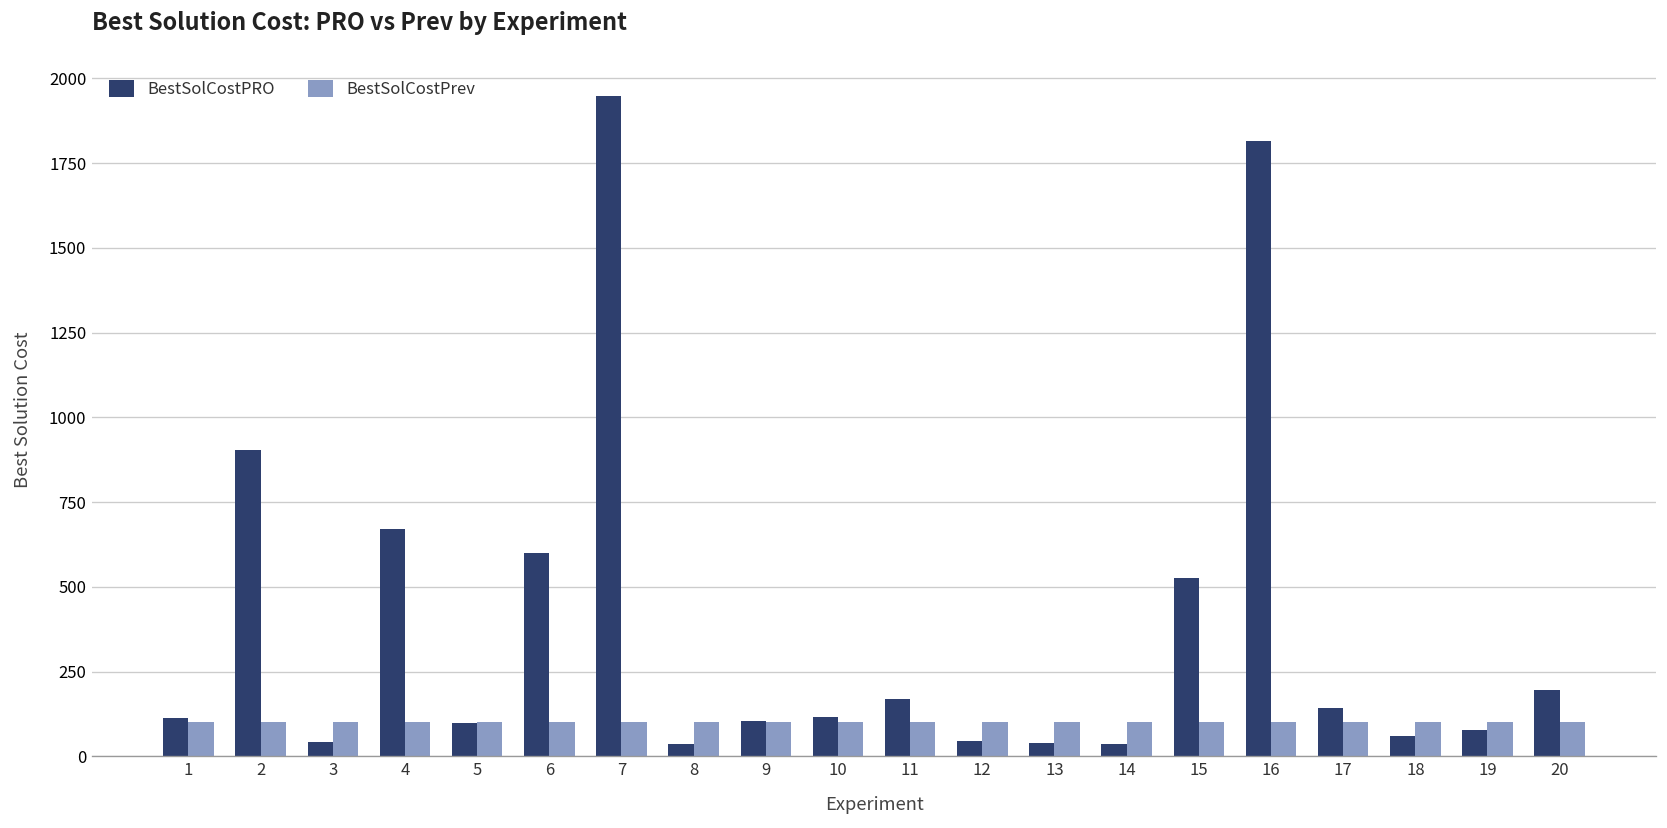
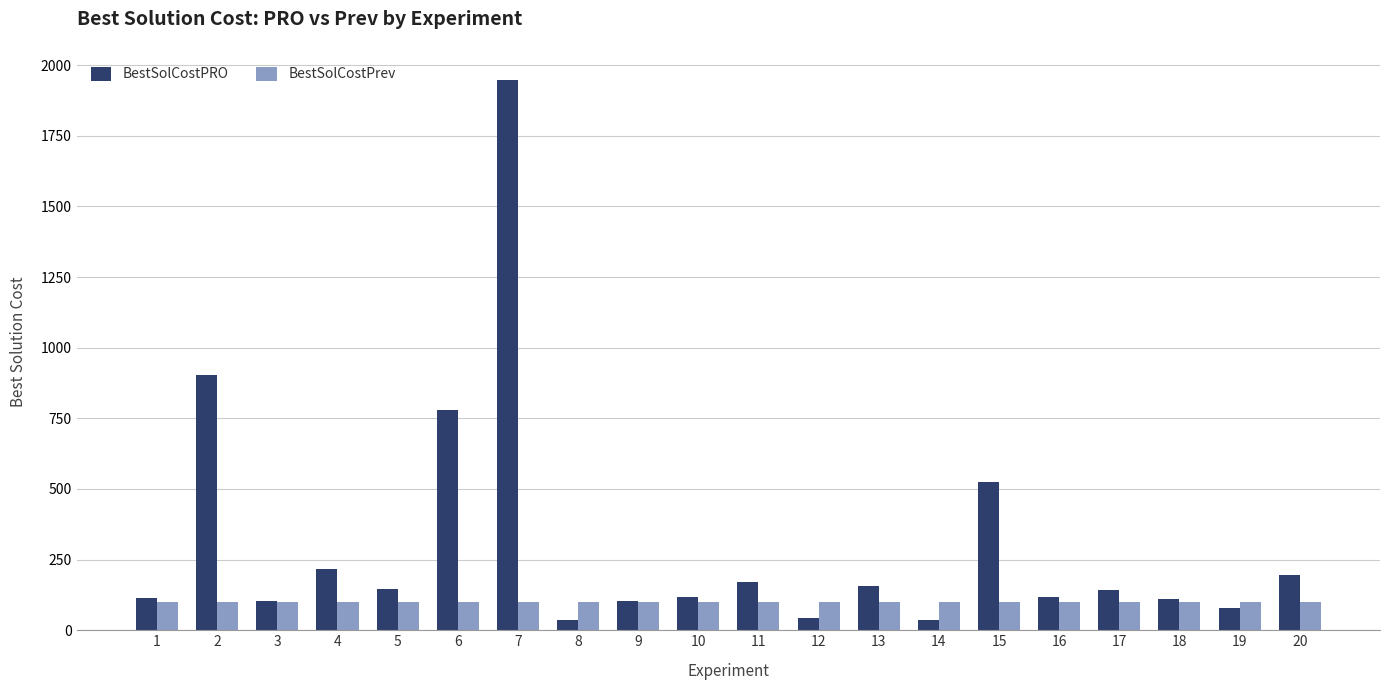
  {
    "BestSolCostPRO": {
      "1": 110,
      "2": 900,
-     "3": 40,
-     "4": 670,
-     "5": 100,
-     "6": 600,
+     "3": 100,
+     "4": 220,
+     "5": 140,
+     "6": 780,
      "7": 1950,
      "8": 40,
      "9": 100,
      "10": 120,
      "11": 170,
      "12": 40,
-     "13": 40,
+     "13": 150,
      "14": 40,
      "15": 530,
-     "16": 1820,
+     "16": 120,
      "17": 140,
-     "18": 60,
+     "18": 110,
      "19": 80,
      "20": 190
    },
    "BestSolCostPrev": {
      "1": 100,
      "2": 100,
      "3": 100,
      "4": 100,
      "5": 100,
      "6": 100,
      "7": 100,
      "8": 100,
      "9": 100,
      "10": 100,
      "11": 100,
      "12": 100,
      "13": 100,
      "14": 100,
      "15": 100,
      "16": 100,
      "17": 100,
      "18": 100,
      "19": 100,
      "20": 100
    }
  }
